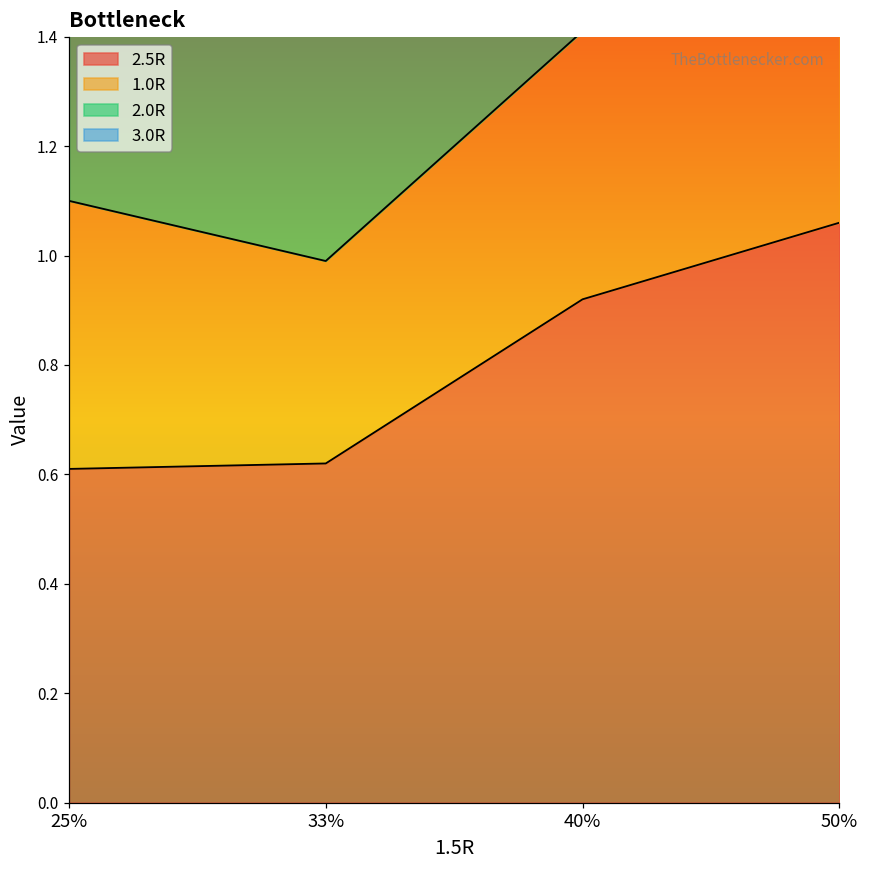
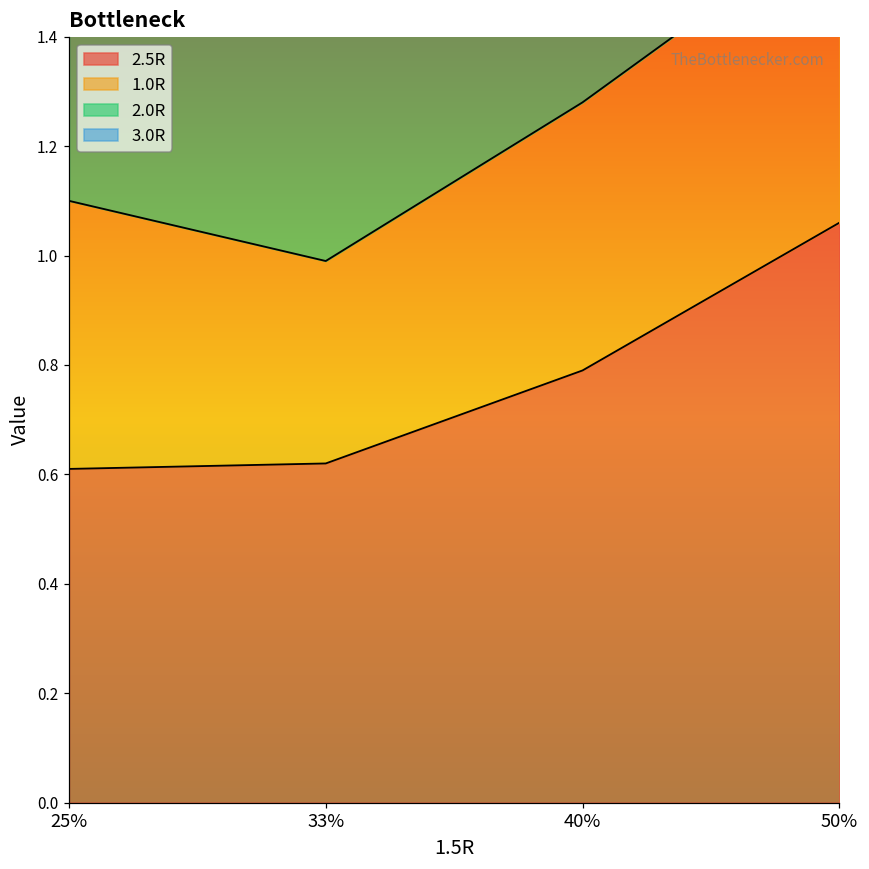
  {
    "2.5R": {
      "25%": 0.61,
      "33%": 0.62,
-     "40%": 0.92,
+     "40%": 0.79,
      "50%": 1.06
    },
    "1.0R": {
      "25%": 0.49,
      "33%": 0.37
    }
  }
